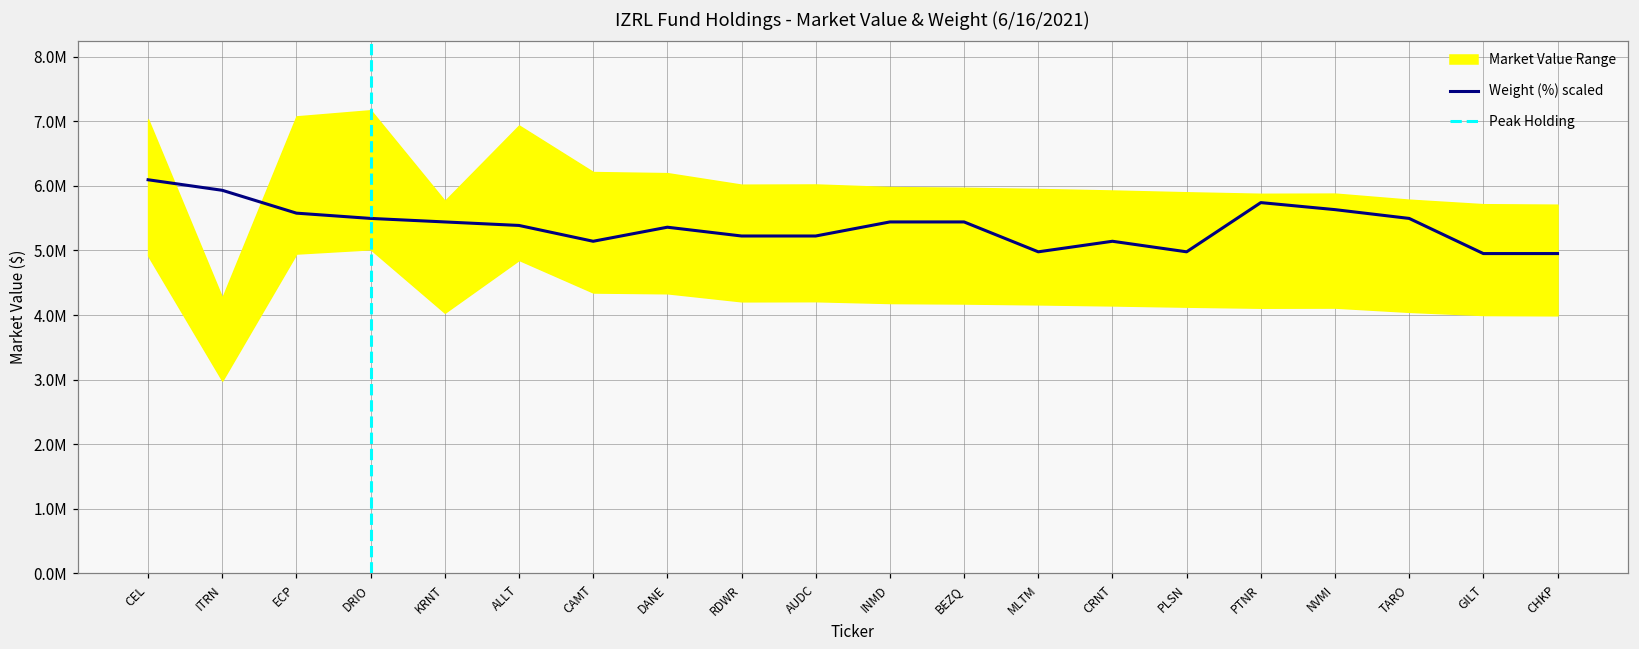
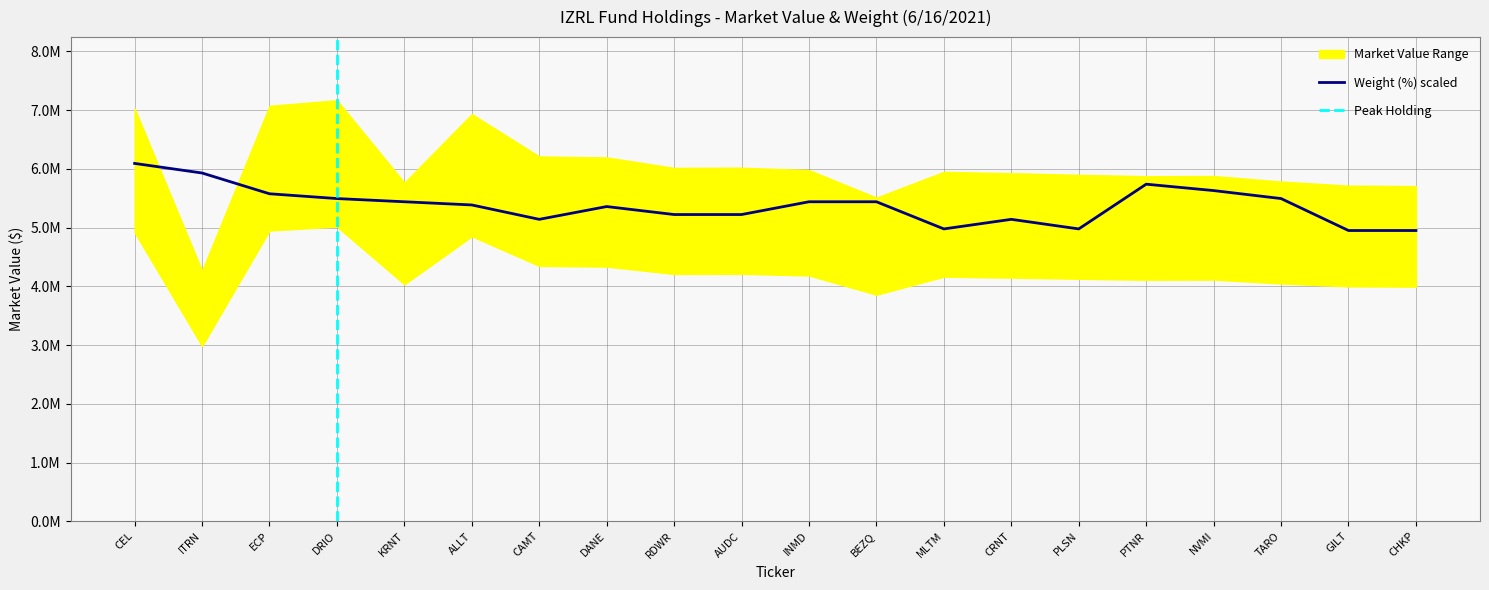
  {
    "Weight (%) scaled": {
      "CEL": 6100000,
      "ITRN": 5900000,
      "ECP": 5600000,
      "DRIO": 5500000,
      "KRNT": 5400000,
      "ALLT": 5400000,
      "CAMT": 5100000,
      "DANE": 5400000,
      "RDWR": 5200000,
      "AUDC": 5200000,
      "INMD": 5400000,
      "BEZQ": 5400000,
      "MLTM": 5000000,
      "CRNT": 5100000,
      "PLSN": 5000000,
      "PTNR": 5700000,
      "NVMI": 5600000,
      "TARO": 5500000,
      "GILT": 5000000,
      "CHKP": 5000000
    },
    "Market Value Range": {
-     "BEZQ": 6000000
+     "BEZQ": 5500000
    }
  }
